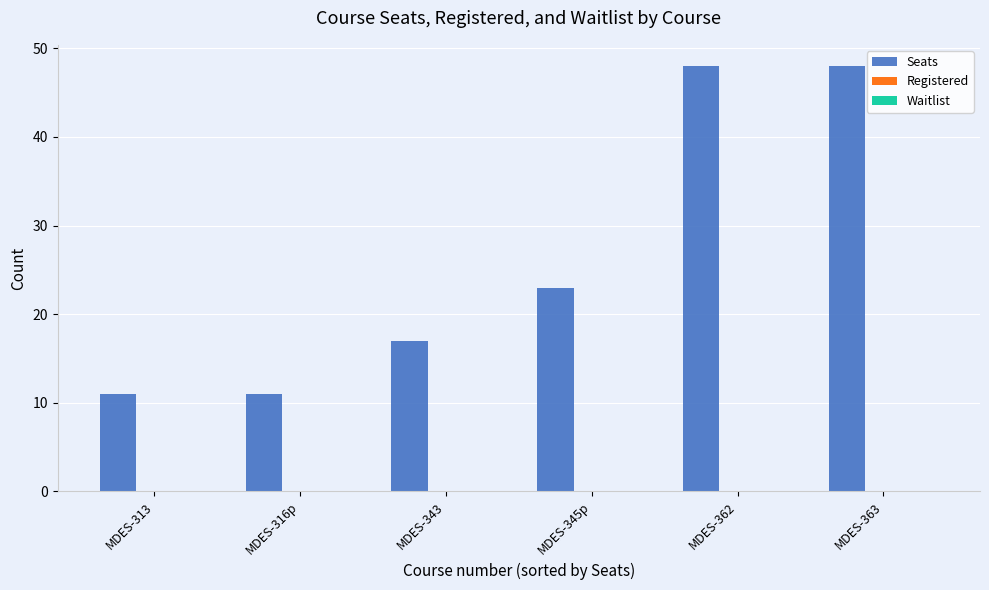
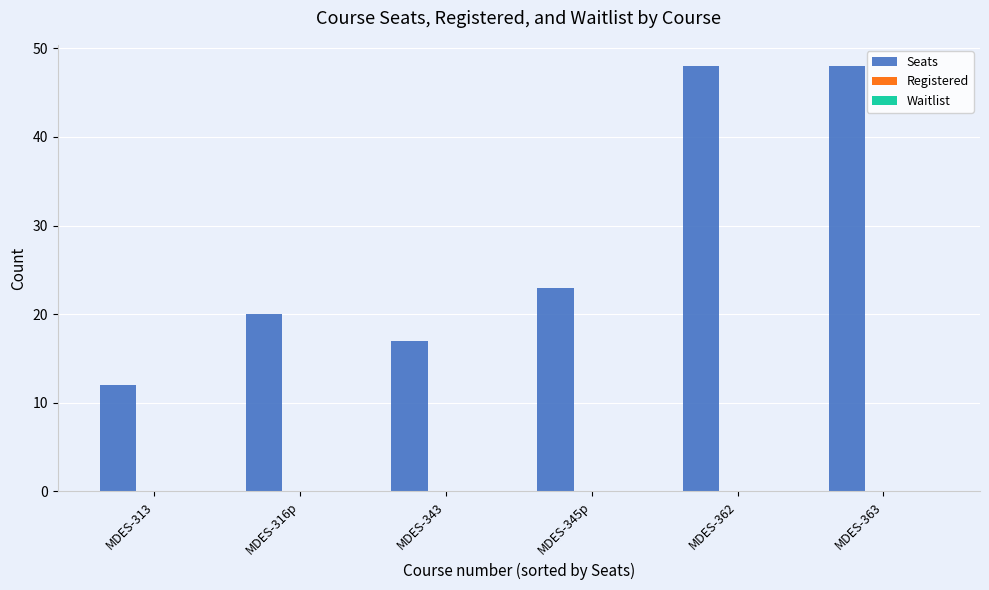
  {
    "Seats": {
-     "MDES-313": 11,
-     "MDES-316p": 11,
+     "MDES-313": 12,
+     "MDES-316p": 20,
      "MDES-343": 17,
      "MDES-345p": 23,
      "MDES-362": 48,
      "MDES-363": 48
    },
    "Registered": {
      "MDES-313": 0,
      "MDES-316p": 0,
      "MDES-343": 0,
      "MDES-345p": 0,
      "MDES-362": 0,
      "MDES-363": 0
    },
    "Waitlist": {
      "MDES-313": 0,
      "MDES-316p": 0,
      "MDES-343": 0,
      "MDES-345p": 0,
      "MDES-362": 0,
      "MDES-363": 0
    }
  }
